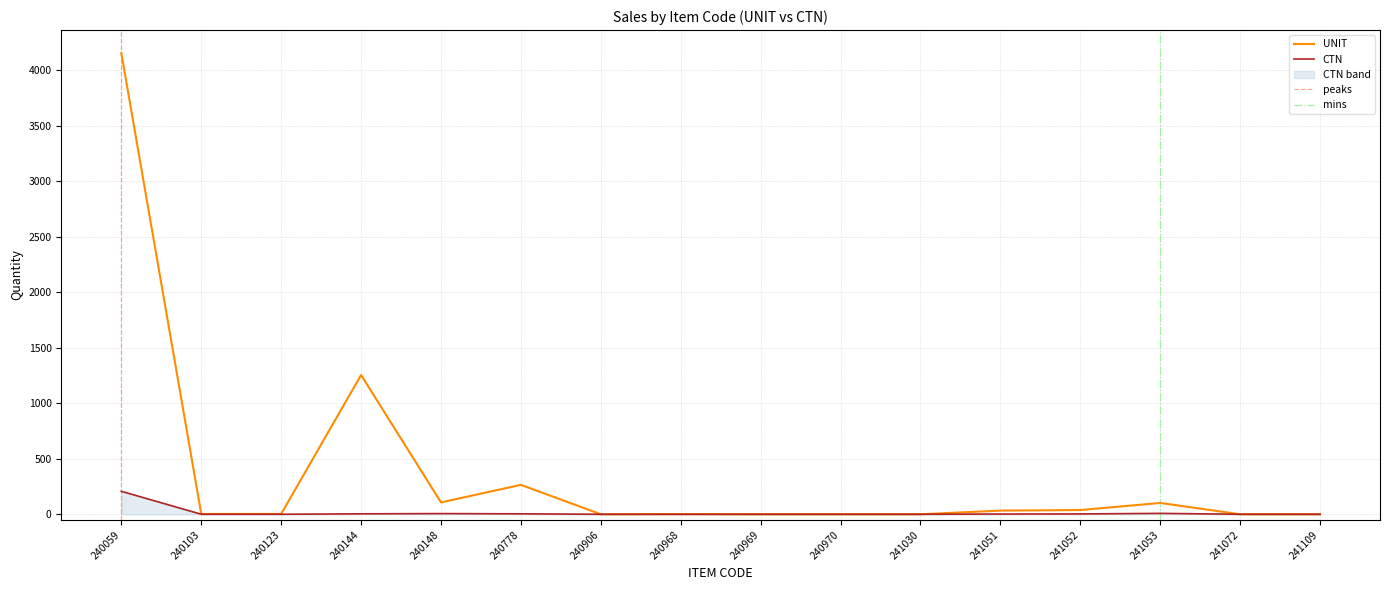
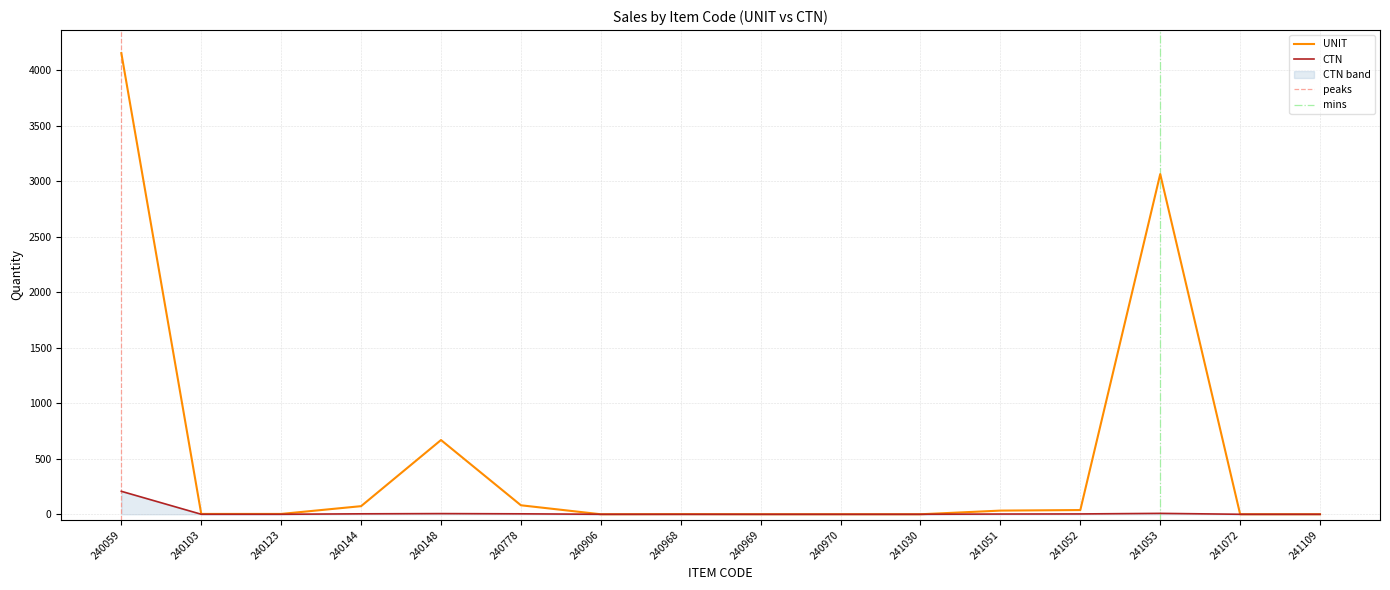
  {
    "UNIT": {
      "240059": 4160,
-     "240144": 1260,
-     "240148": 110,
-     "240778": 270,
+     "240144": 70,
+     "240148": 670,
+     "240778": 80,
      "241051": 30,
      "241052": 40,
-     "241053": 100
+     "241053": 3070
    },
    "CTN band": {
      "240059": 210,
      "240144": 0,
      "240148": 10,
      "240778": 0,
      "241051": 0,
      "241052": 0,
      "241053": 10
    }
  }
